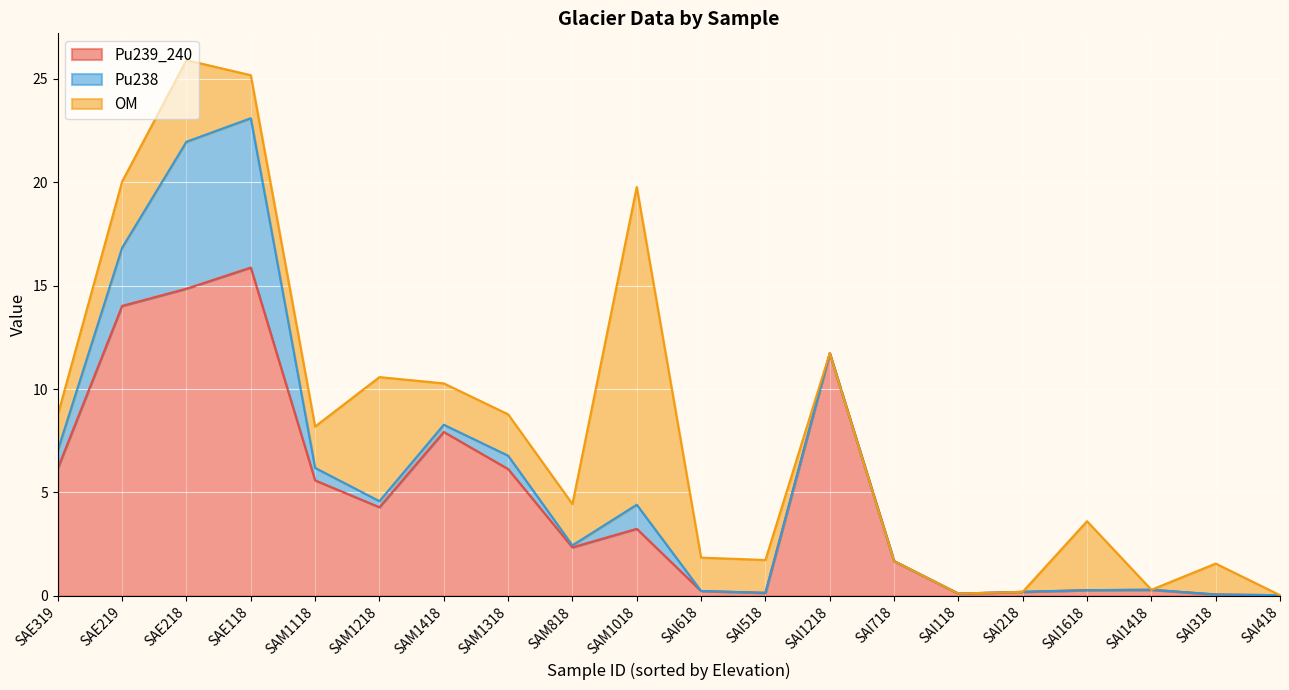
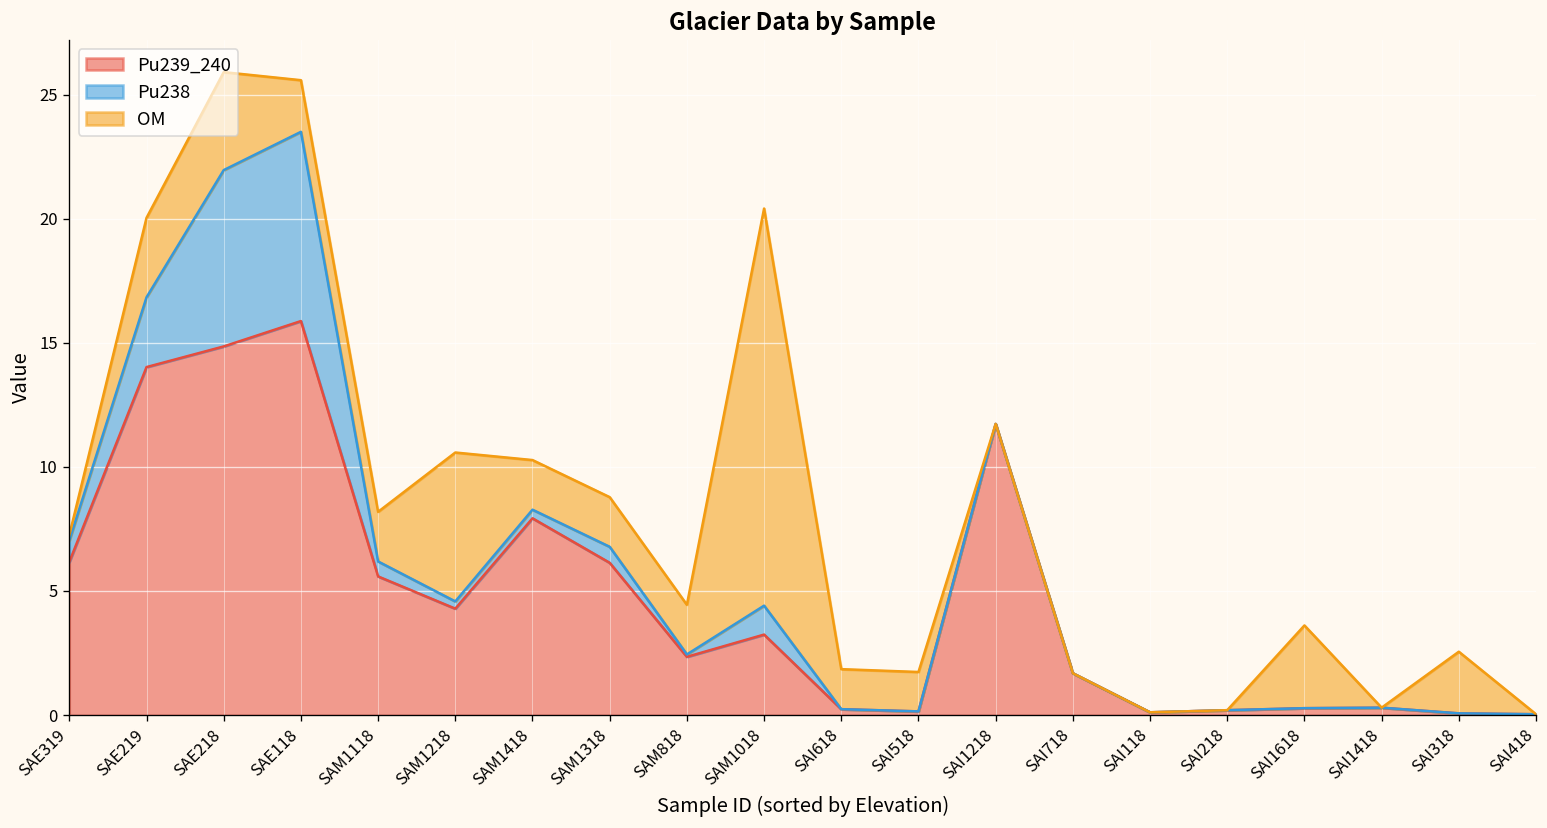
  {
    "Pu239_240": {
      "SAE319": 6.2,
      "SAE219": 14.0,
      "SAE218": 14.9,
      "SAE118": 15.9,
      "SAM1118": 5.6,
      "SAM1218": 4.3,
      "SAM1418": 7.9,
      "SAM1318": 6.1,
      "SAM1018": 3.2
    },
    "Pu238": {
      "SAE319": 0.9,
      "SAE219": 2.8,
      "SAE218": 7.1,
-     "SAE118": 7.2,
+     "SAE118": 7.6,
      "SAM1118": 0.6,
      "SAM1218": 0.3,
      "SAM1418": 0.3,
      "SAM1318": 0.6,
      "SAM1018": 1.2
    },
    "OM": {
-     "SAE319": 1.7,
+     "SAE319": 0.2,
      "SAE219": 3.2,
      "SAE118": 2.1,
      "SAM1118": 2.0,
      "SAM1218": 6.0,
      "SAM1418": 2.0,
      "SAM1318": 2.0,
      "SAM818": 2.0,
-     "SAM1018": 15.4,
+     "SAM1018": 16.0,
      "SAI618": 1.6,
      "SAI518": 1.6,
      "SAI1618": 3.3,
-     "SAI318": 1.5
+     "SAI318": 2.5
    }
  }
